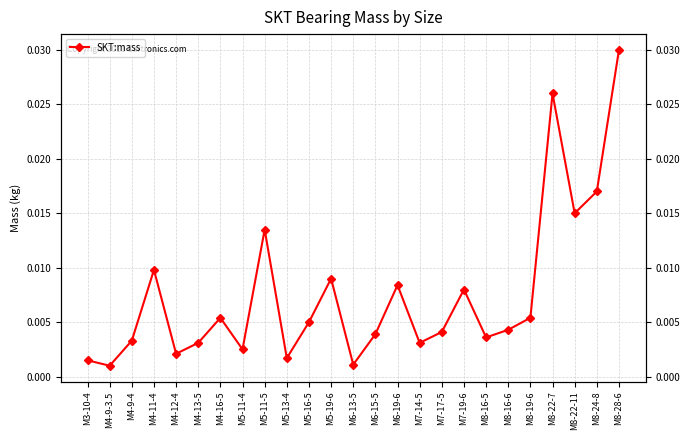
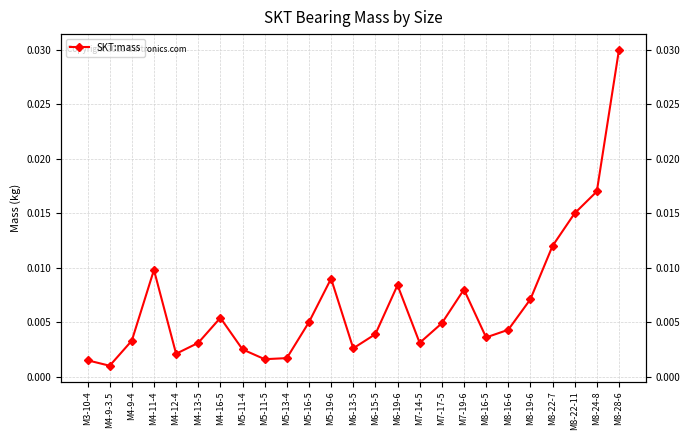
  {
    "M3-10-4": 0.0015,
    "M4-9-3.5": 0.0010,
    "M4-9-4": 0.0033,
    "M4-11-4": 0.0098,
    "M4-12-4": 0.0021,
    "M4-13-5": 0.0031,
    "M4-16-5": 0.0054,
    "M5-11-4": 0.0025,
-   "M5-11-5": 0.0135,
+   "M5-11-5": 0.0016,
    "M5-13-4": 0.0017,
    "M5-16-5": 0.0050,
    "M5-19-6": 0.0090,
-   "M6-13-5": 0.0011,
+   "M6-13-5": 0.0026,
    "M6-15-5": 0.0039,
    "M6-19-6": 0.0084,
    "M7-14-5": 0.0031,
-   "M7-17-5": 0.0041,
+   "M7-17-5": 0.0049,
    "M7-19-6": 0.0080,
    "M8-16-5": 0.0036,
    "M8-16-6": 0.0043,
-   "M8-19-6": 0.0054,
-   "M8-22-7": 0.026,
+   "M8-19-6": 0.0071,
+   "M8-22-7": 0.012,
    "M8-22-11": 0.0150,
    "M8-24-8": 0.0170,
    "M8-28-6": 0.0300
  }
